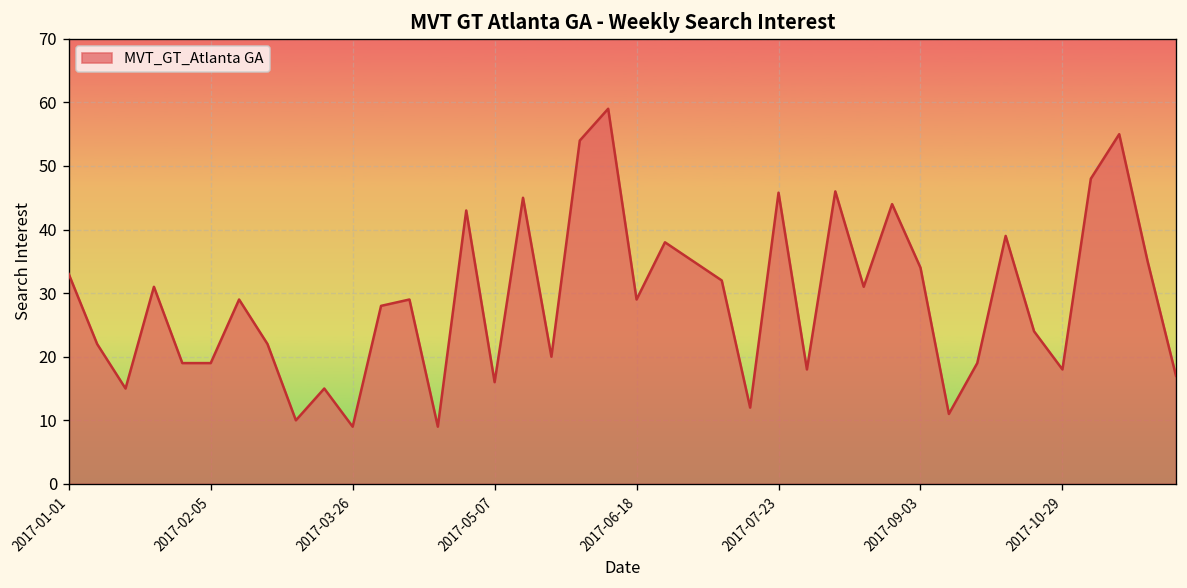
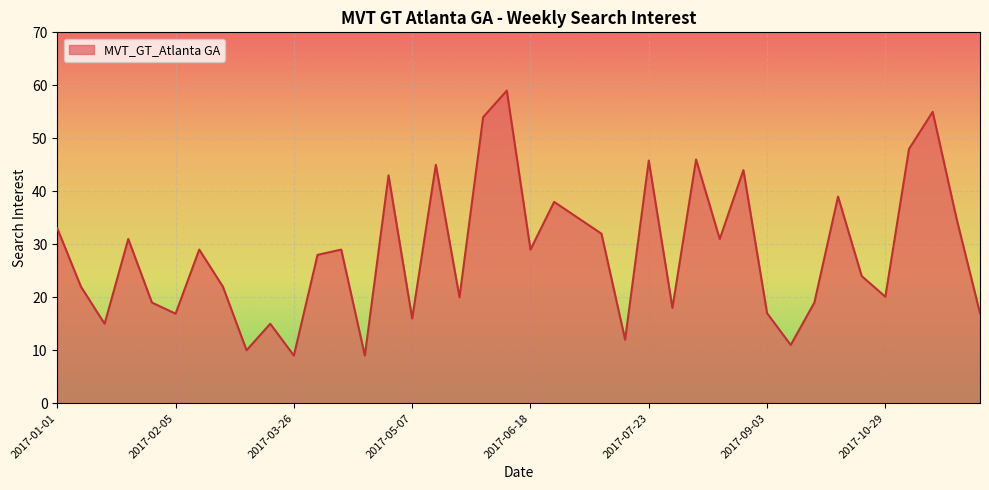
  {
    "2017-01-01": 33,
-   "2017-02-05": 19,
+   "2017-02-05": 17,
    "2017-03-26": 9,
    "2017-05-07": 16,
    "2017-06-18": 29,
    "2017-07-23": 46,
-   "2017-09-03": 34,
-   "2017-10-29": 18
+   "2017-09-03": 17,
+   "2017-10-29": 20
  }
